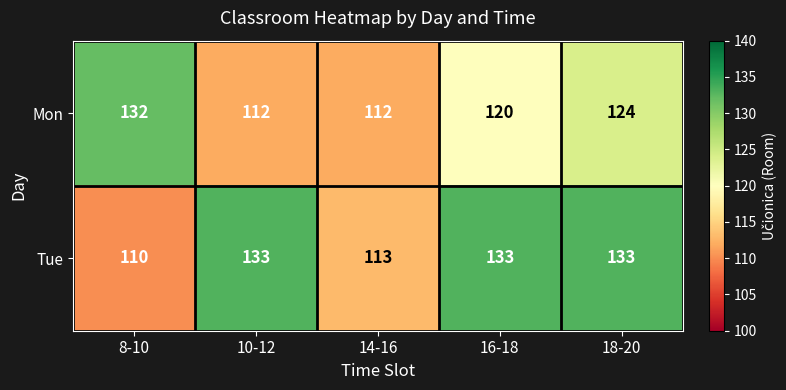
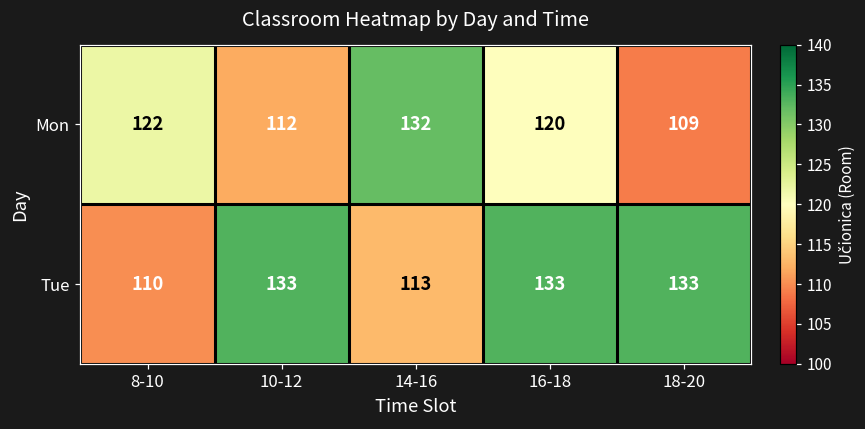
  {
    "Mon": {
-     "8-10": 132,
+     "8-10": 122,
      "10-12": 112,
-     "14-16": 112,
+     "14-16": 132,
      "16-18": 120,
-     "18-20": 124
+     "18-20": 109
    },
    "Tue": {
      "8-10": 110,
      "10-12": 133,
      "14-16": 113,
      "16-18": 133,
      "18-20": 133
    }
  }
